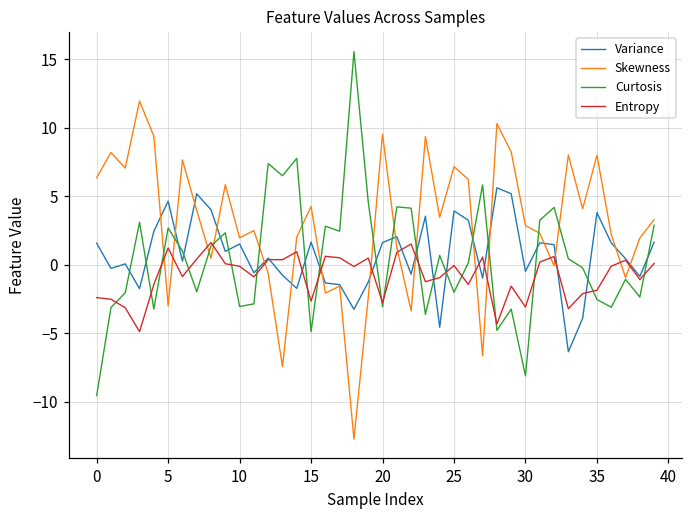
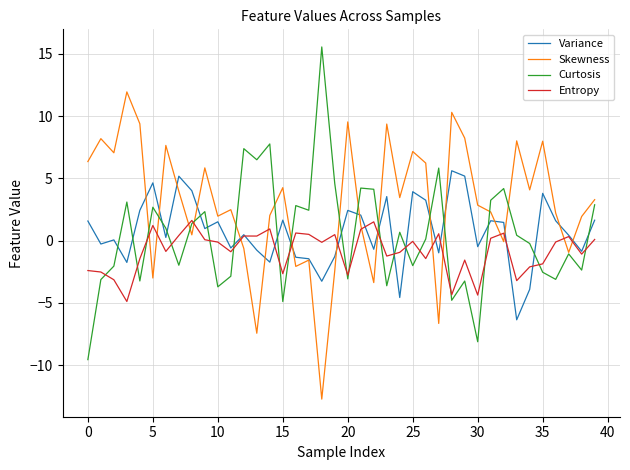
  {
    "Variance": {
      "0": 1.6,
      "5": 4.6,
      "10": 1.5,
      "15": 1.6,
-     "20": 1.6,
+     "20": 2.4,
      "25": 3.9,
      "30": -0.5,
      "35": 3.8
    },
    "Skewness": {
      "0": 6.3,
      "5": -3.0,
      "10": 2.0,
      "15": 4.3,
      "20": 9.5,
      "25": 7.2,
      "30": 2.8,
      "35": 8.0
    },
    "Curtosis": {
      "0": -9.6,
      "5": 2.7,
-     "10": -3.1,
+     "10": -3.7,
      "15": -4.9,
      "20": -3.1,
      "25": -2.0,
      "30": -8.1,
      "35": -2.5
    },
    "Entropy": {
      "0": -2.4,
      "5": 1.2,
      "10": -0.1,
      "15": -2.7,
      "20": -2.8,
      "25": -0.1,
-     "30": -3.1,
+     "30": -4.4,
      "35": -1.9
    }
  }
